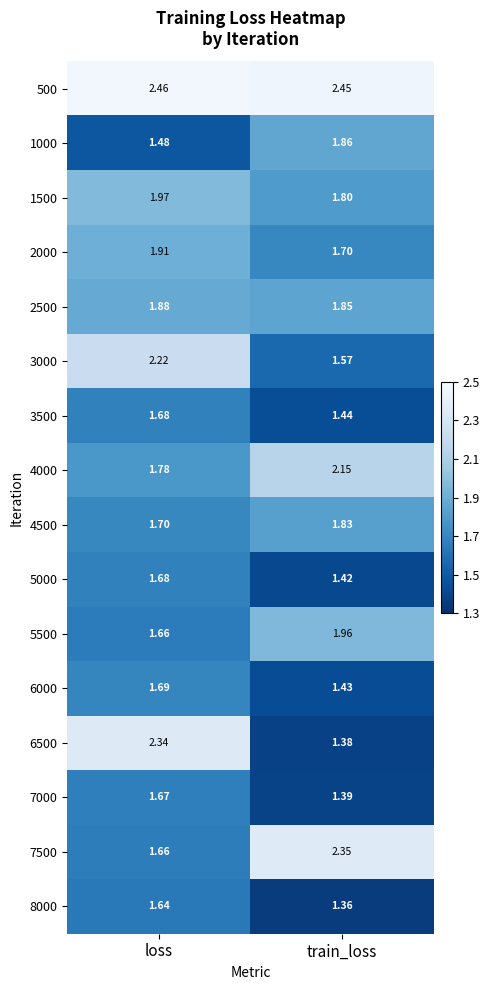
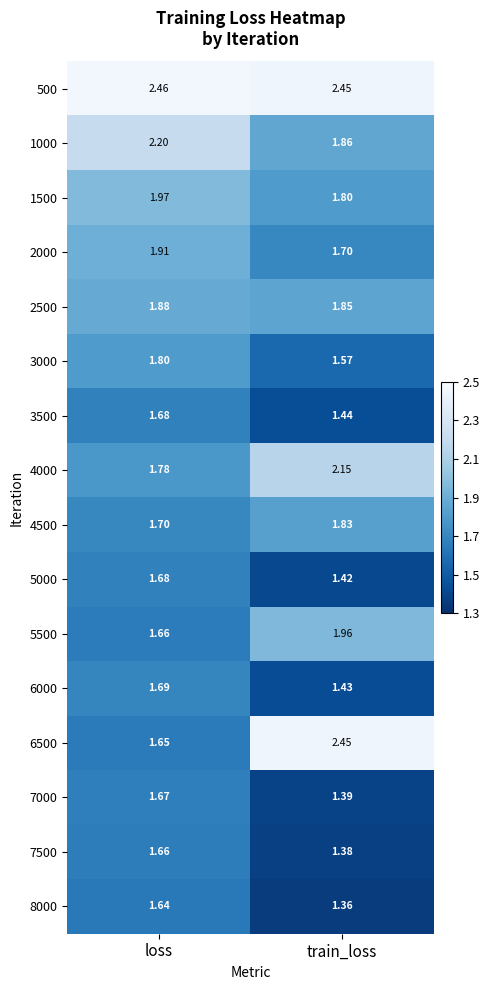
  {
    "500": {
      "loss": 2.46,
      "train_loss": 2.45
    },
    "1000": {
-     "loss": 1.48,
+     "loss": 2.20,
      "train_loss": 1.86
    },
    "1500": {
      "loss": 1.97,
      "train_loss": 1.80
    },
    "2000": {
      "loss": 1.91,
      "train_loss": 1.70
    },
    "2500": {
      "loss": 1.88,
      "train_loss": 1.85
    },
    "3000": {
-     "loss": 2.22,
+     "loss": 1.80,
      "train_loss": 1.57
    },
    "3500": {
      "loss": 1.68,
      "train_loss": 1.44
    },
    "4000": {
      "loss": 1.78,
      "train_loss": 2.15
    },
    "4500": {
      "loss": 1.70,
      "train_loss": 1.83
    },
    "5000": {
      "loss": 1.68,
      "train_loss": 1.42
    },
    "5500": {
      "loss": 1.66,
      "train_loss": 1.96
    },
    "6000": {
      "loss": 1.69,
      "train_loss": 1.43
    },
    "6500": {
-     "loss": 2.34,
-     "train_loss": 1.38
+     "loss": 1.65,
+     "train_loss": 2.45
    },
    "7000": {
      "loss": 1.67,
      "train_loss": 1.39
    },
    "7500": {
      "loss": 1.66,
-     "train_loss": 2.35
+     "train_loss": 1.38
    },
    "8000": {
      "loss": 1.64,
      "train_loss": 1.36
    }
  }
